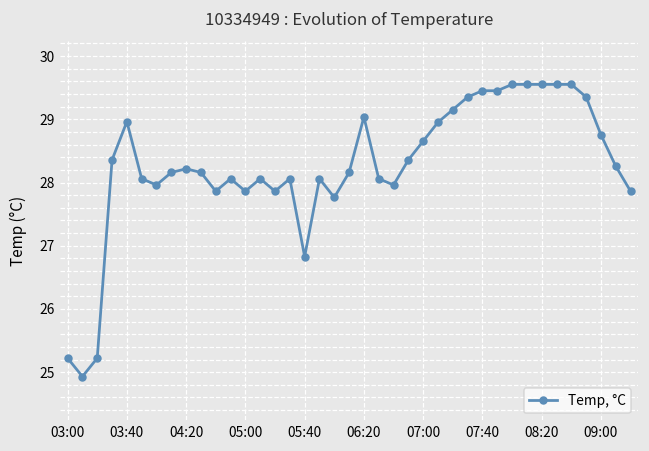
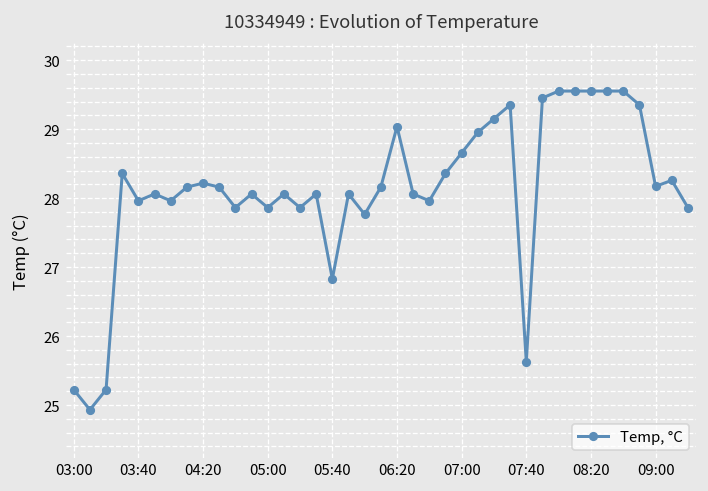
  {
    "03:00": 25.2,
-   "03:40": 29.0,
+   "03:40": 28.0,
    "04:20": 28.2,
    "05:00": 27.9,
    "05:40": 26.8,
    "06:20": 29.0,
    "07:00": 28.7,
-   "07:40": 29.5,
+   "07:40": 25.6,
    "08:20": 29.6,
-   "09:00": 28.8
+   "09:00": 28.2
  }
